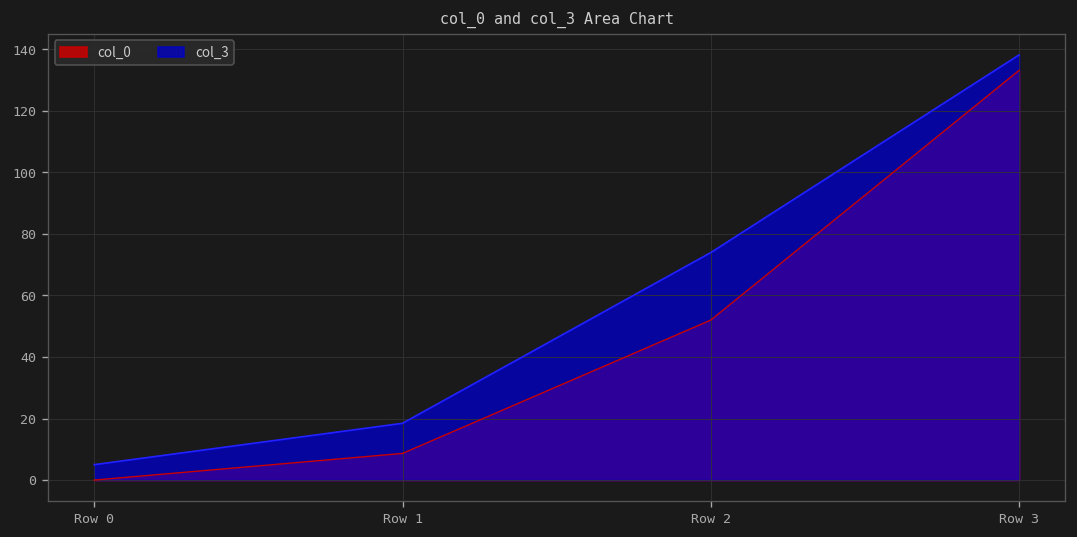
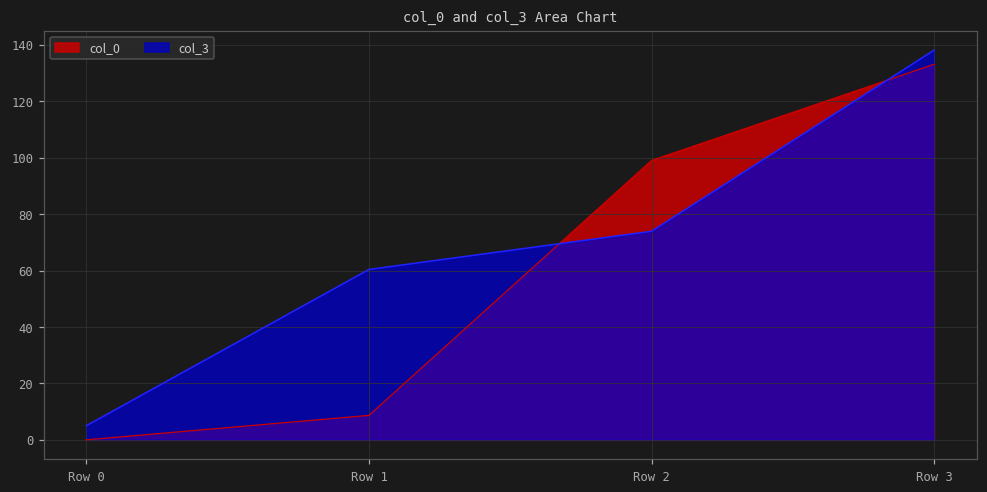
  {
    "col_0": {
      "Row 0": 0,
      "Row 1": 9,
-     "Row 2": 52,
+     "Row 2": 99,
      "Row 3": 133
    },
    "col_3": {
      "Row 0": 5,
-     "Row 1": 18,
+     "Row 1": 60,
      "Row 2": 74,
      "Row 3": 138
    }
  }
